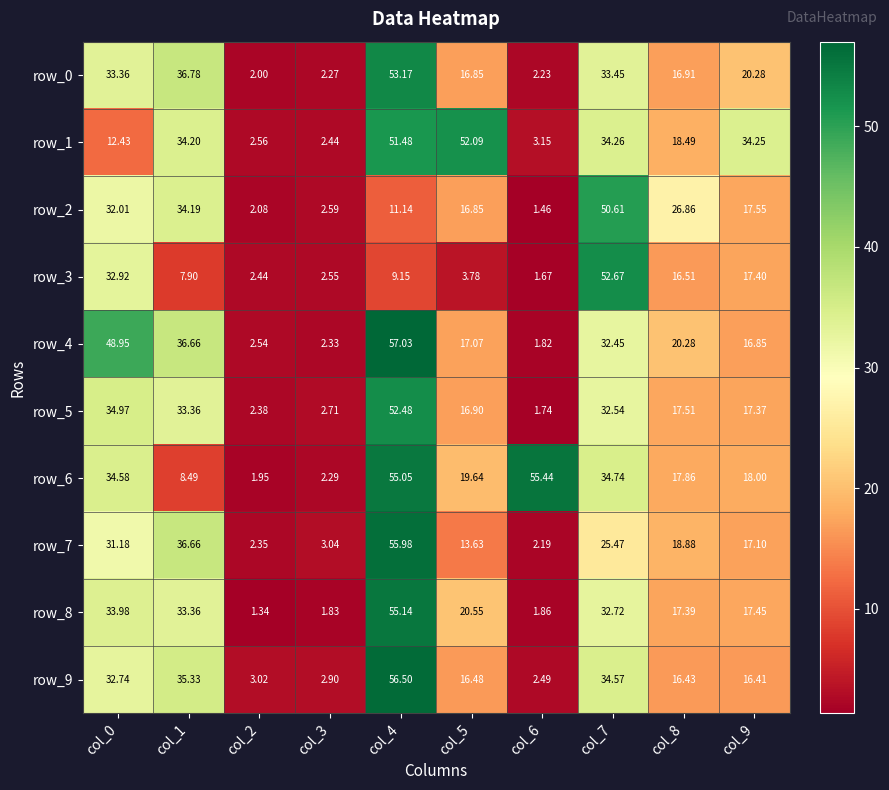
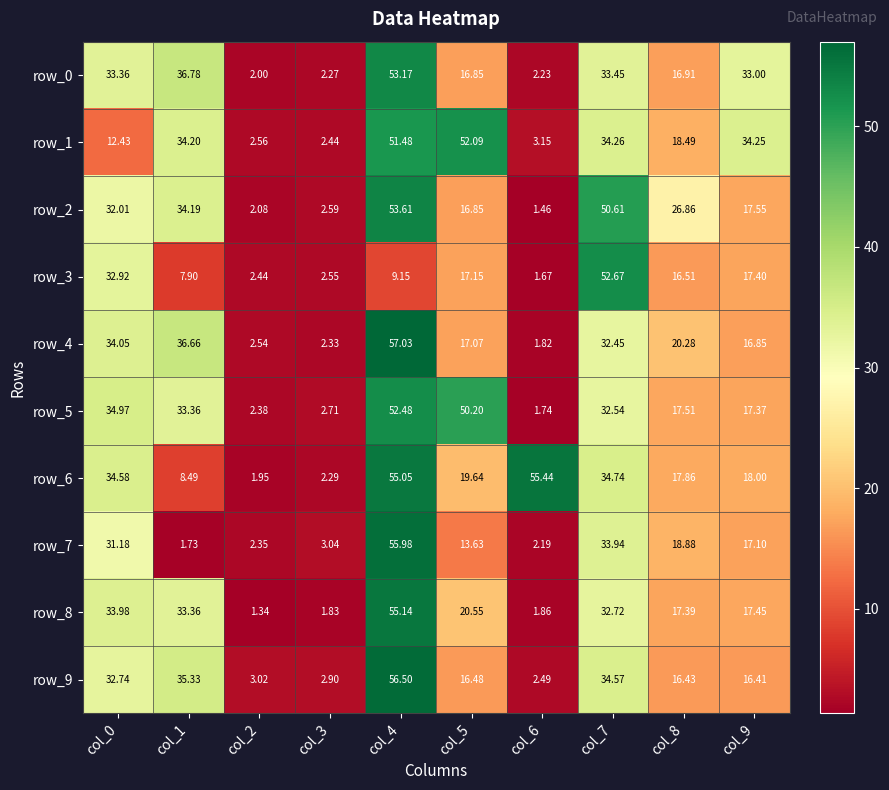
  {
    "row_0": {
      "col_0": 33.36,
      "col_1": 36.78,
      "col_2": 2.00,
      "col_3": 2.27,
      "col_4": 53.17,
      "col_5": 16.85,
      "col_6": 2.23,
      "col_7": 33.45,
      "col_8": 16.91,
-     "col_9": 20.28
+     "col_9": 33.00
    },
    "row_1": {
      "col_0": 12.43,
      "col_1": 34.20,
      "col_2": 2.56,
      "col_3": 2.44,
      "col_4": 51.48,
      "col_5": 52.09,
      "col_6": 3.15,
      "col_7": 34.26,
      "col_8": 18.49,
      "col_9": 34.25
    },
    "row_2": {
      "col_0": 32.01,
      "col_1": 34.19,
      "col_2": 2.08,
      "col_3": 2.59,
-     "col_4": 11.14,
+     "col_4": 53.61,
      "col_5": 16.85,
      "col_6": 1.46,
      "col_7": 50.61,
      "col_8": 26.86,
      "col_9": 17.55
    },
    "row_3": {
      "col_0": 32.92,
      "col_1": 7.90,
      "col_2": 2.44,
      "col_3": 2.55,
      "col_4": 9.15,
-     "col_5": 3.78,
+     "col_5": 17.15,
      "col_6": 1.67,
      "col_7": 52.67,
      "col_8": 16.51,
      "col_9": 17.40
    },
    "row_4": {
-     "col_0": 48.95,
+     "col_0": 34.05,
      "col_1": 36.66,
      "col_2": 2.54,
      "col_3": 2.33,
      "col_4": 57.03,
      "col_5": 17.07,
      "col_6": 1.82,
      "col_7": 32.45,
      "col_8": 20.28,
      "col_9": 16.85
    },
    "row_5": {
      "col_0": 34.97,
      "col_1": 33.36,
      "col_2": 2.38,
      "col_3": 2.71,
      "col_4": 52.48,
-     "col_5": 16.90,
+     "col_5": 50.20,
      "col_6": 1.74,
      "col_7": 32.54,
      "col_8": 17.51,
      "col_9": 17.37
    },
    "row_6": {
      "col_0": 34.58,
      "col_1": 8.49,
      "col_2": 1.95,
      "col_3": 2.29,
      "col_4": 55.05,
      "col_5": 19.64,
      "col_6": 55.44,
      "col_7": 34.74,
      "col_8": 17.86,
      "col_9": 18.00
    },
    "row_7": {
      "col_0": 31.18,
-     "col_1": 36.66,
+     "col_1": 1.73,
      "col_2": 2.35,
      "col_3": 3.04,
      "col_4": 55.98,
      "col_5": 13.63,
      "col_6": 2.19,
-     "col_7": 25.47,
+     "col_7": 33.94,
      "col_8": 18.88,
      "col_9": 17.10
    },
    "row_8": {
      "col_0": 33.98,
      "col_1": 33.36,
      "col_2": 1.34,
      "col_3": 1.83,
      "col_4": 55.14,
      "col_5": 20.55,
      "col_6": 1.86,
      "col_7": 32.72,
      "col_8": 17.39,
      "col_9": 17.45
    },
    "row_9": {
      "col_0": 32.74,
      "col_1": 35.33,
      "col_2": 3.02,
      "col_3": 2.90,
      "col_4": 56.50,
      "col_5": 16.48,
      "col_6": 2.49,
      "col_7": 34.57,
      "col_8": 16.43,
      "col_9": 16.41
    }
  }
